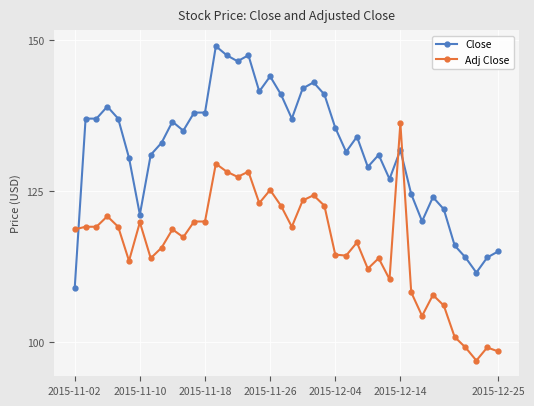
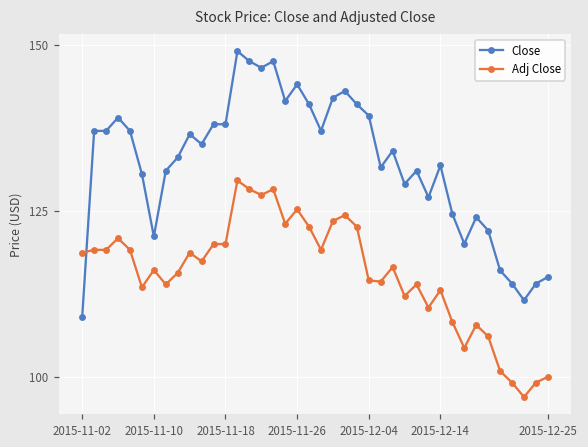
  {
    "Close": {
      "2015-11-02": 109,
      "2015-11-10": 121,
      "2015-11-18": 138,
      "2015-11-26": 144,
-     "2015-12-04": 136,
+     "2015-12-04": 139,
      "2015-12-14": 132,
      "2015-12-25": 115
    },
    "Adj Close": {
      "2015-11-02": 119,
-     "2015-11-10": 120,
+     "2015-11-10": 116,
      "2015-11-18": 120,
      "2015-11-26": 125,
      "2015-12-04": 114,
-     "2015-12-14": 136,
-     "2015-12-25": 98
+     "2015-12-14": 113,
+     "2015-12-25": 100
    }
  }
